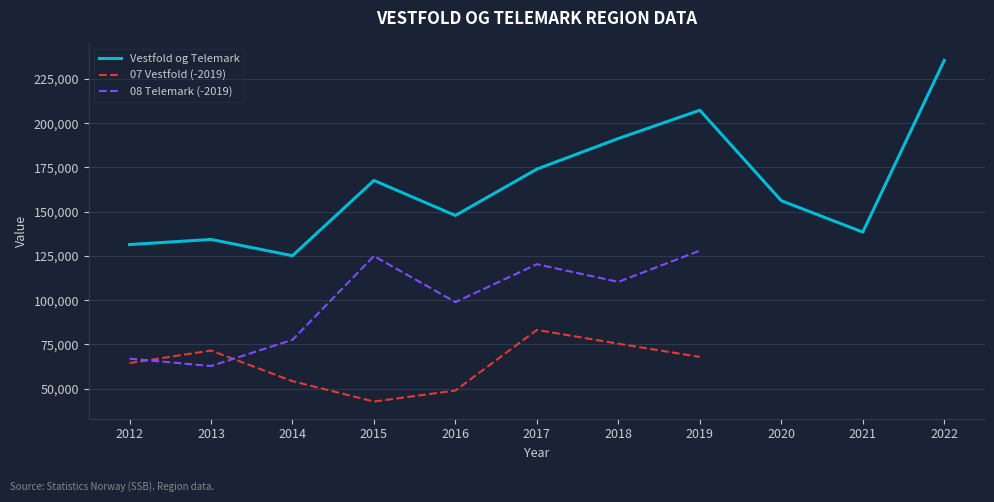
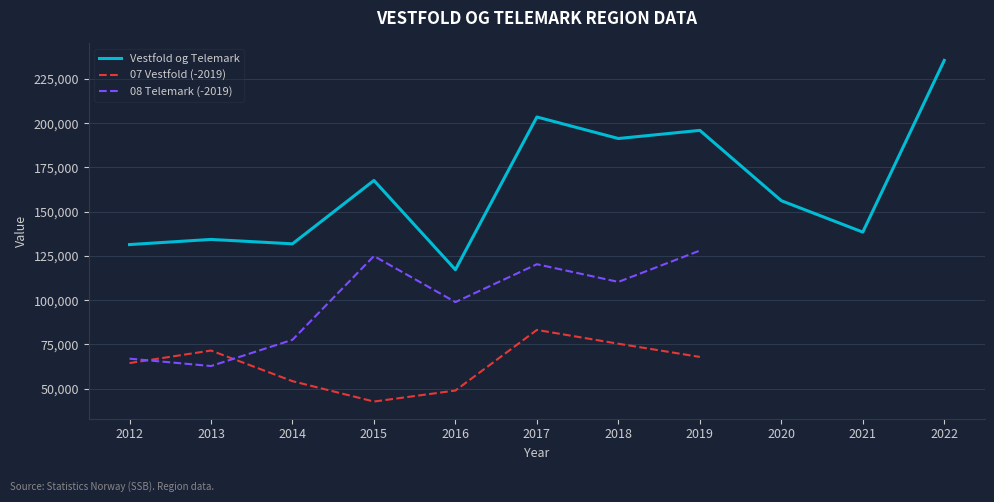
  {
    "Vestfold og Telemark": {
      "2012": "131,000",
      "2013": "134,000",
-     "2014": "125,000",
+     "2014": "132,000",
      "2015": "168,000",
-     "2016": "148,000",
-     "2017": "174,000",
+     "2016": "117,000",
+     "2017": "203,000",
      "2018": "191,000",
-     "2019": "207,000",
+     "2019": "196,000",
      "2020": "156,000",
      "2021": "138,000",
      "2022": "235,000"
    },
    "07 Vestfold (-2019)": {
      "2012": "64,000",
      "2013": "72,000",
      "2014": "54,000",
      "2015": "43,000",
      "2016": "49,000",
      "2017": "83,000",
      "2018": "75,000",
      "2019": "68,000"
    },
    "08 Telemark (-2019)": {
      "2012": "67,000",
      "2013": "63,000",
      "2014": "78,000",
      "2015": "125,000",
      "2016": "99,000",
      "2017": "120,000",
      "2018": "110,000",
      "2019": "128,000"
    }
  }
